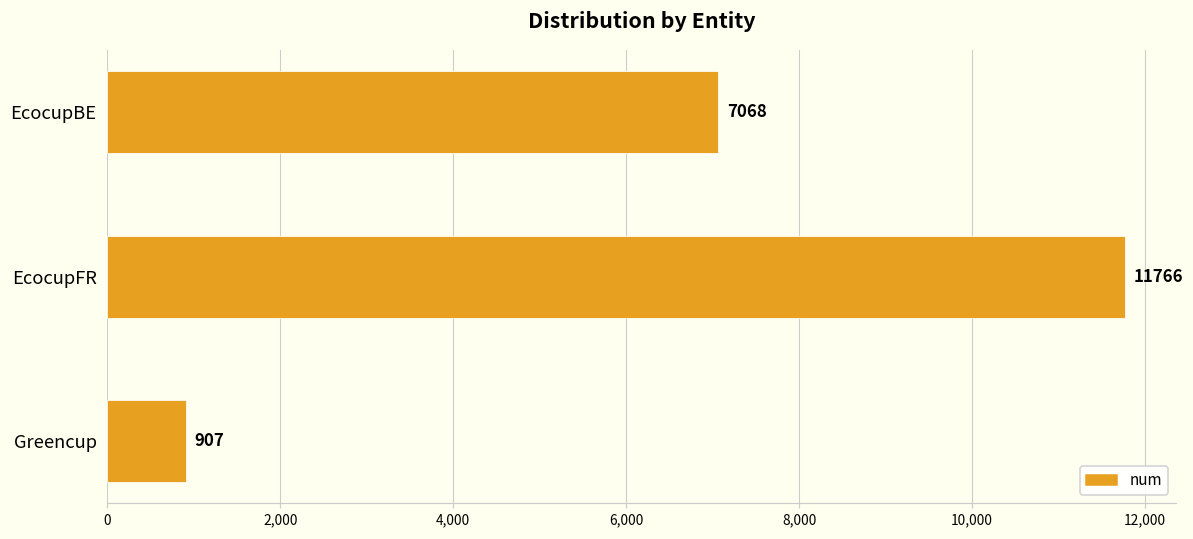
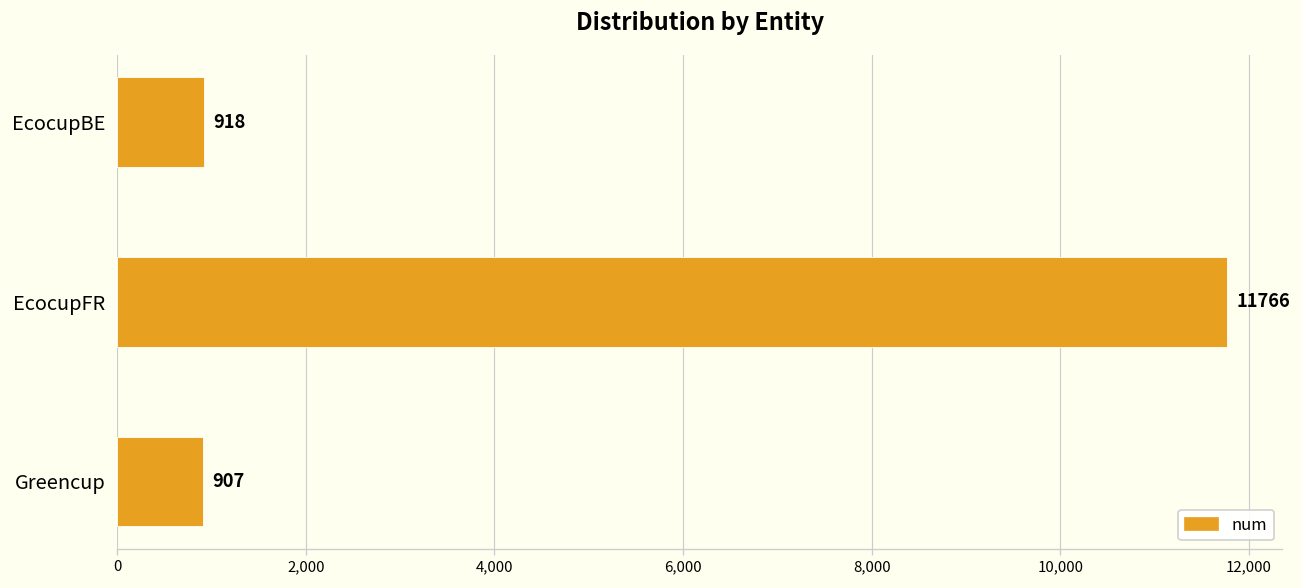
  {
-   "EcocupBE": 7068,
+   "EcocupBE": 918,
    "EcocupFR": 11766,
    "Greencup": 907
  }
